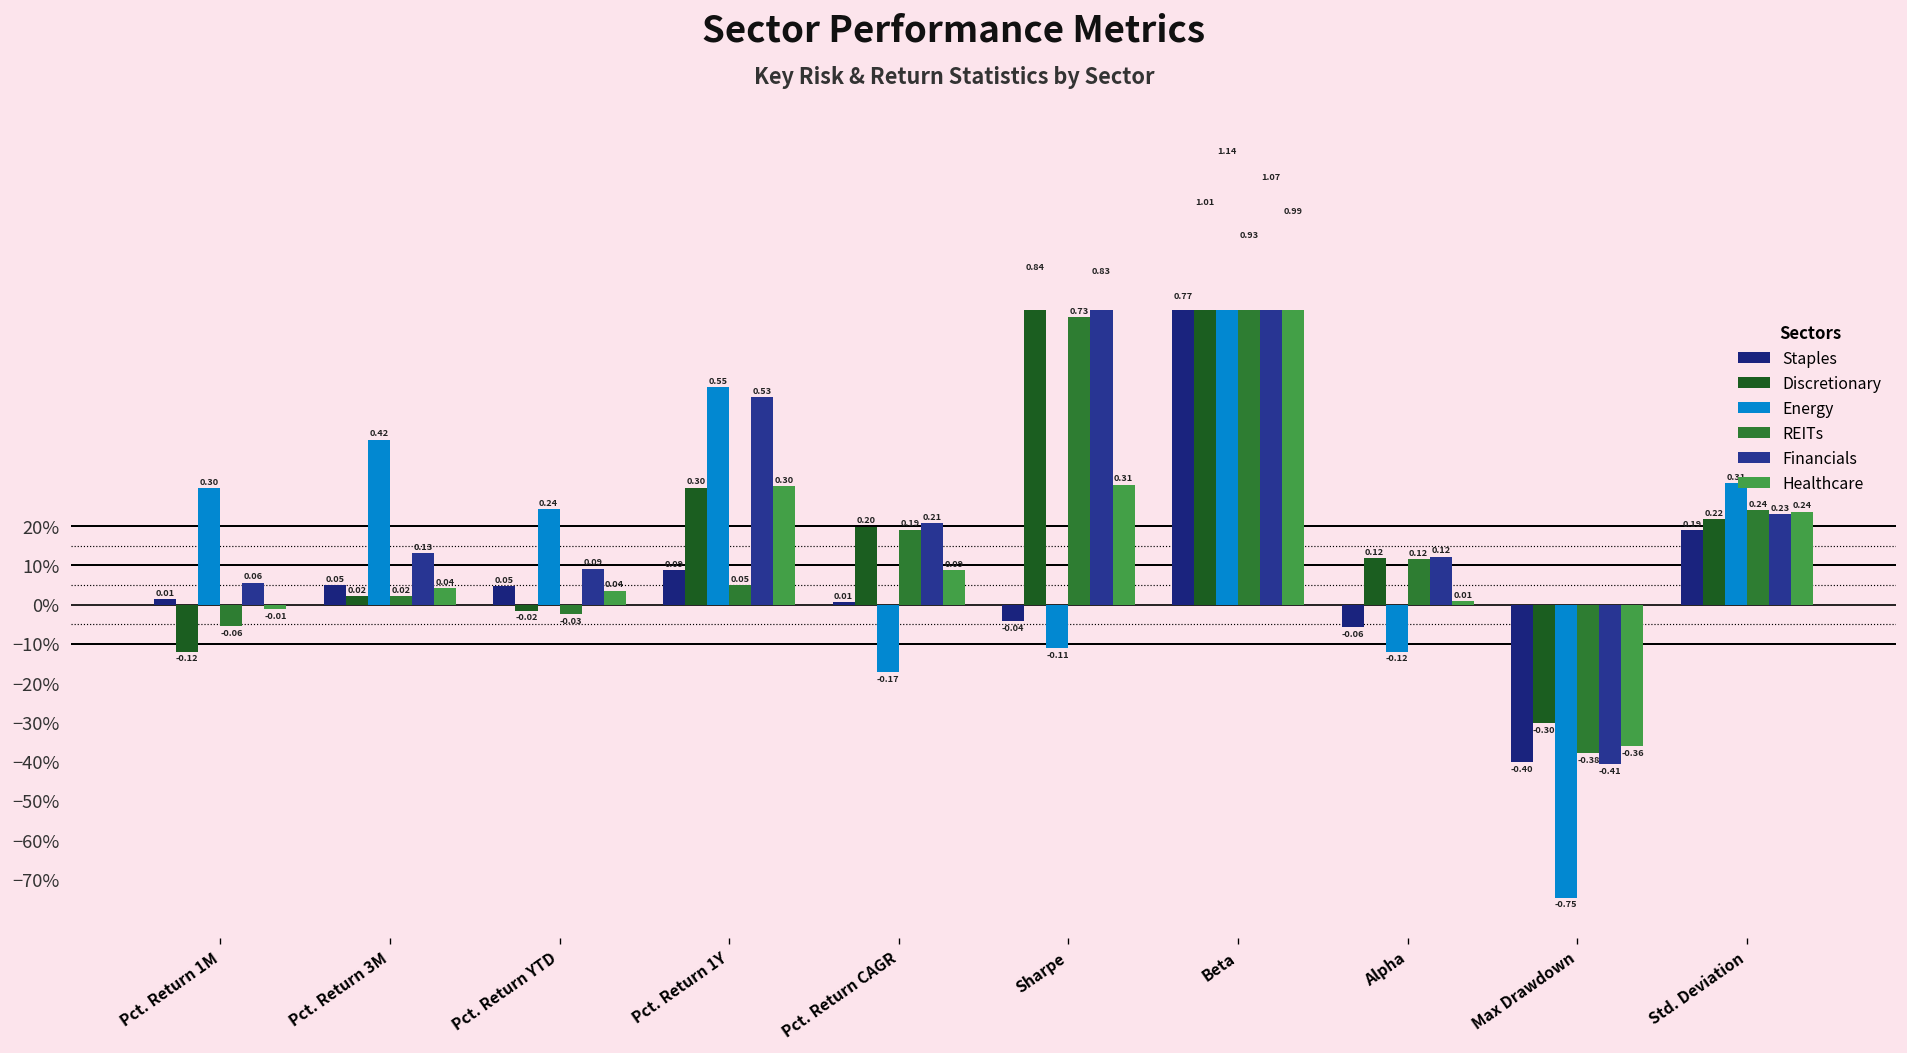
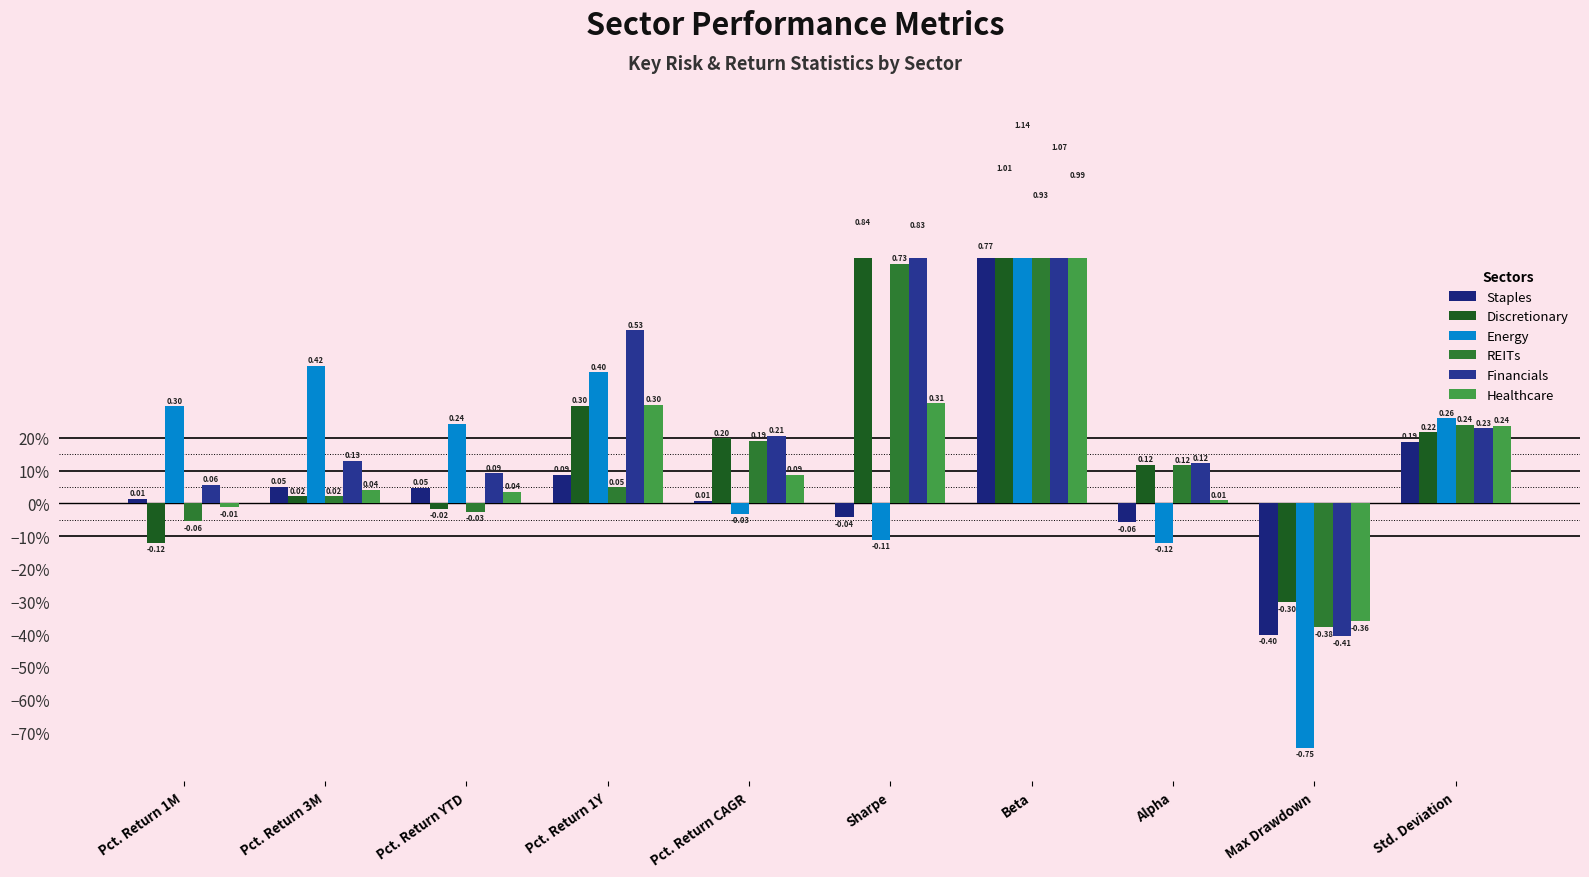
  {
    "Energy": {
      "Pct. Return 1M": 0.30,
      "Pct. Return 3M": 0.42,
      "Pct. Return YTD": 0.24,
-     "Pct. Return 1Y": 0.55,
-     "Pct. Return CAGR": -0.17,
+     "Pct. Return 1Y": 0.40,
+     "Pct. Return CAGR": -0.03,
      "Sharpe": -0.11,
      "Alpha": -0.12,
      "Max Drawdown": -0.75,
-     "Std. Deviation": 0.31
+     "Std. Deviation": 0.26
    }
  }
